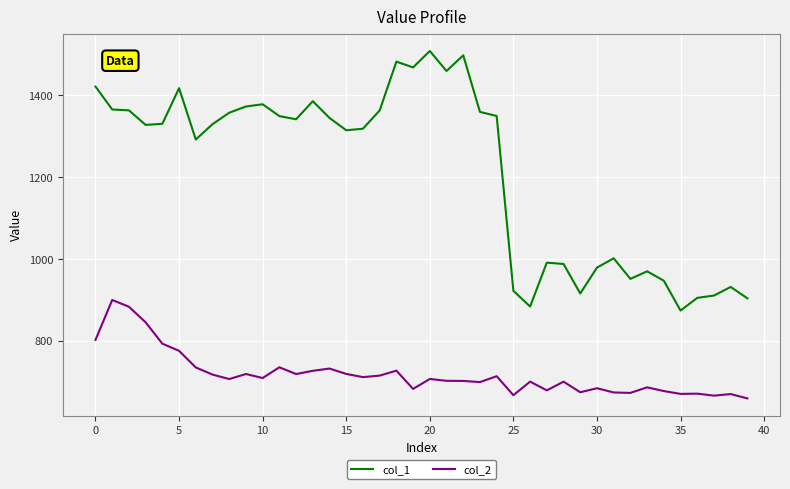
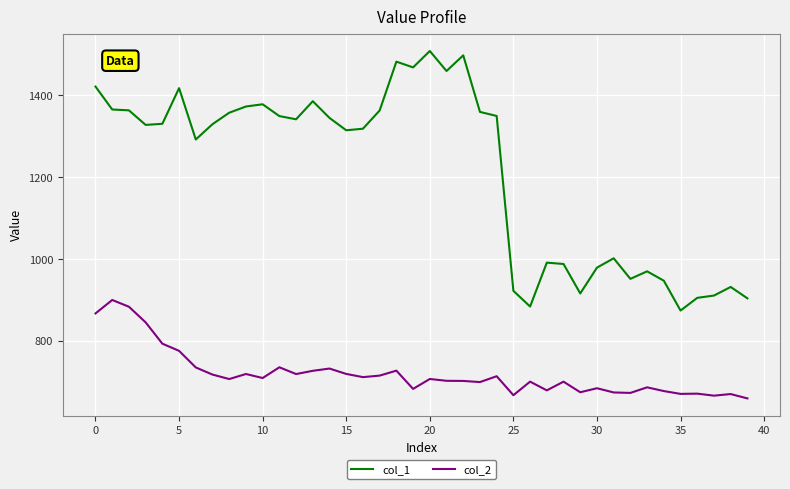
  {
    "col_1": {
      "0": 1420,
      "5": 1420,
      "10": 1380,
      "15": 1310,
      "20": 1510,
      "25": 920,
      "30": 980,
      "35": 870
    },
    "col_2": {
-     "0": 800,
+     "0": 870,
      "5": 780,
      "10": 710,
      "15": 720,
      "20": 710,
      "25": 670,
      "30": 680,
      "35": 670
    }
  }
